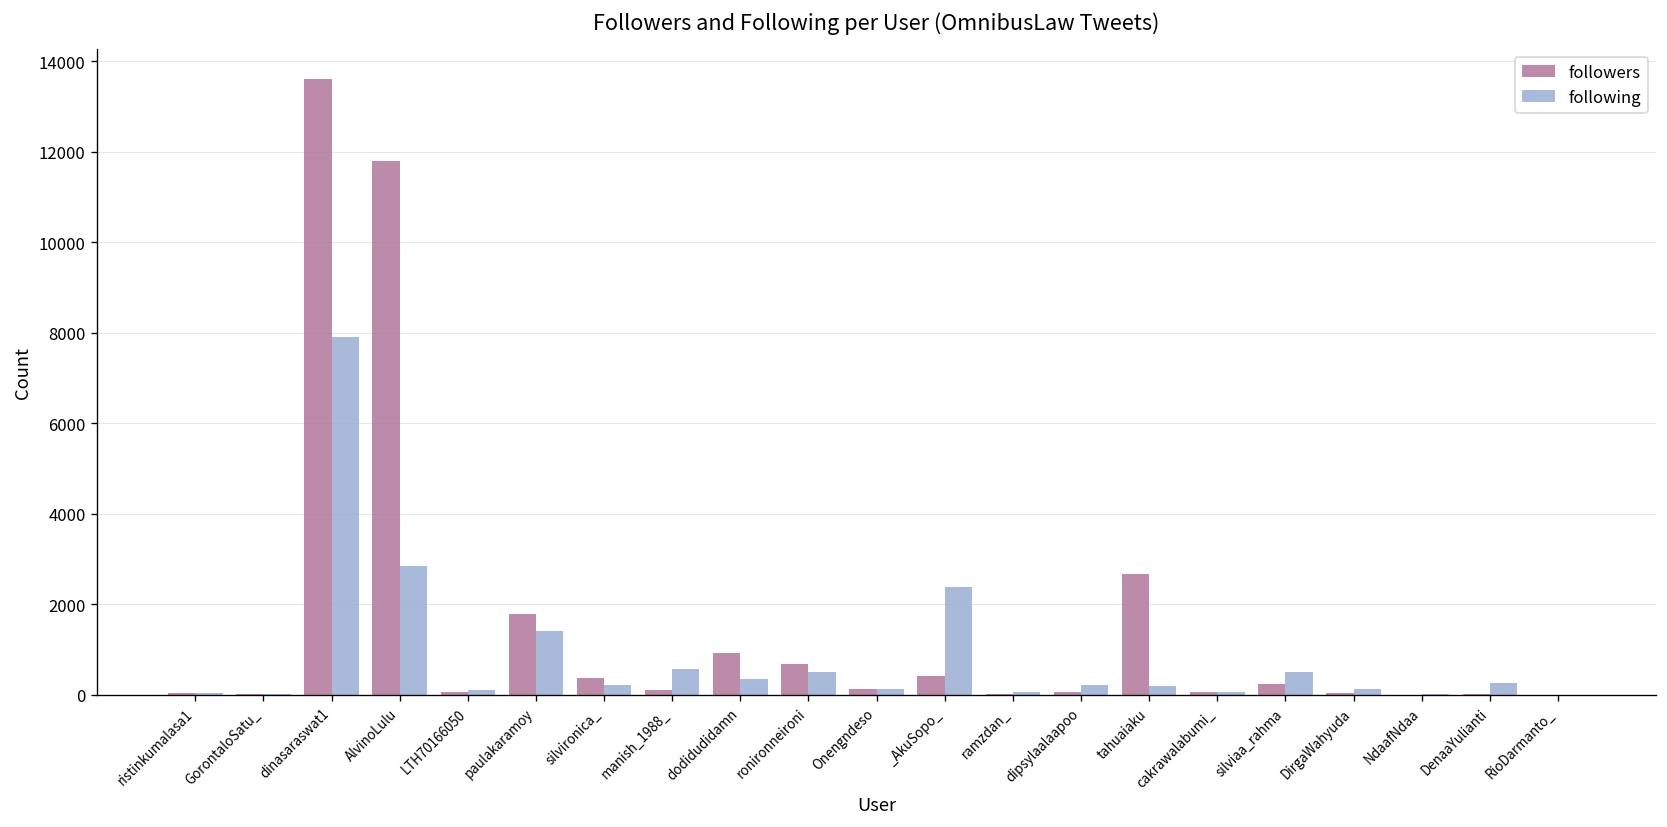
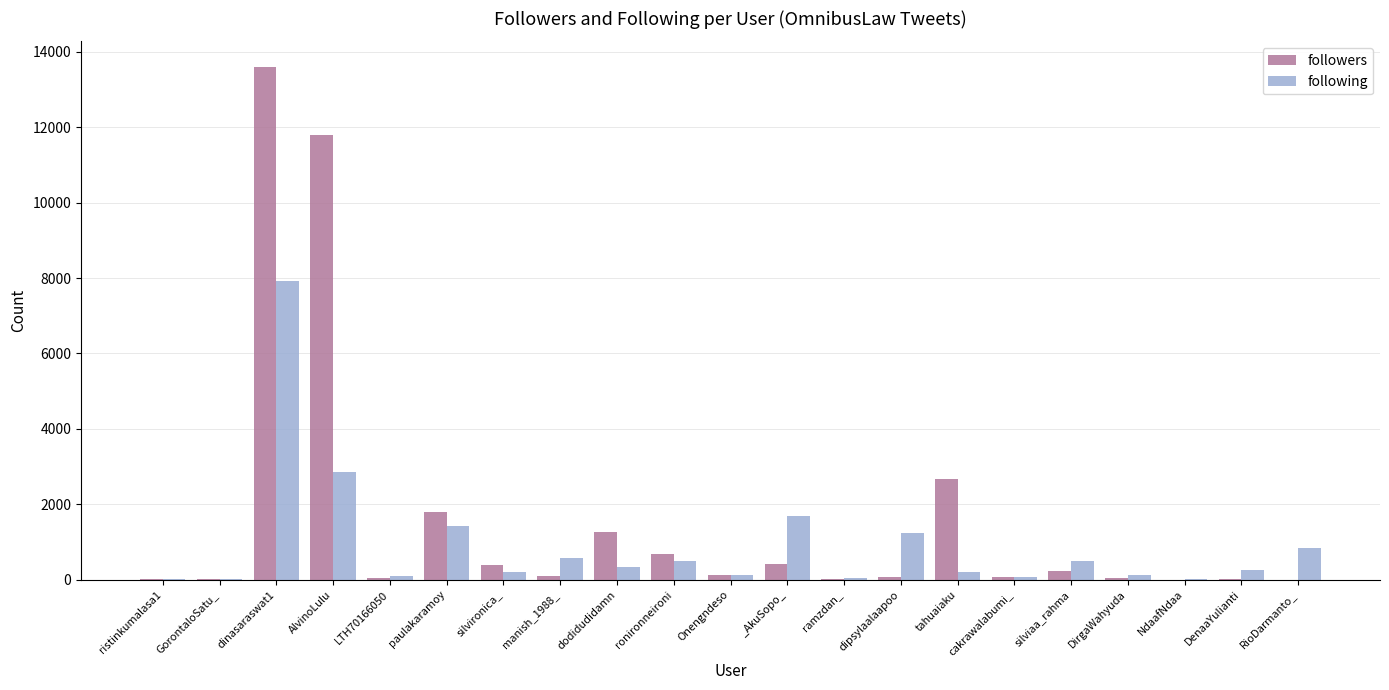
  {
    "followers": {
      "dinasaraswat1": 13600,
      "AlvinoLulu": 11800,
      "paulakaramoy": 1800,
      "silvironica_": 400,
      "manish_1988_": 100,
-     "dodidudidamn": 900,
+     "dodidudidamn": 1300,
      "ronironneironi": 700,
      "Onengndeso": 100,
      "_AkuSopo_": 400,
      "tahuaiaku": 2700,
      "silviaa_rahma": 200
    },
    "following": {
      "dinasaraswat1": 7900,
      "AlvinoLulu": 2800,
      "LTH70166050": 100,
      "paulakaramoy": 1400,
      "silvironica_": 200,
      "manish_1988_": 600,
      "dodidudidamn": 300,
      "ronironneironi": 500,
      "Onengndeso": 100,
-     "_AkuSopo_": 2400,
-     "dipsylaalaapoo": 200,
+     "_AkuSopo_": 1700,
+     "dipsylaalaapoo": 1200,
      "tahuaiaku": 200,
      "silviaa_rahma": 500,
      "DirgaWahyuda": 100,
      "DenaaYulianti": 300,
-     "RioDarmanto_": 0
+     "RioDarmanto_": 800
    }
  }
